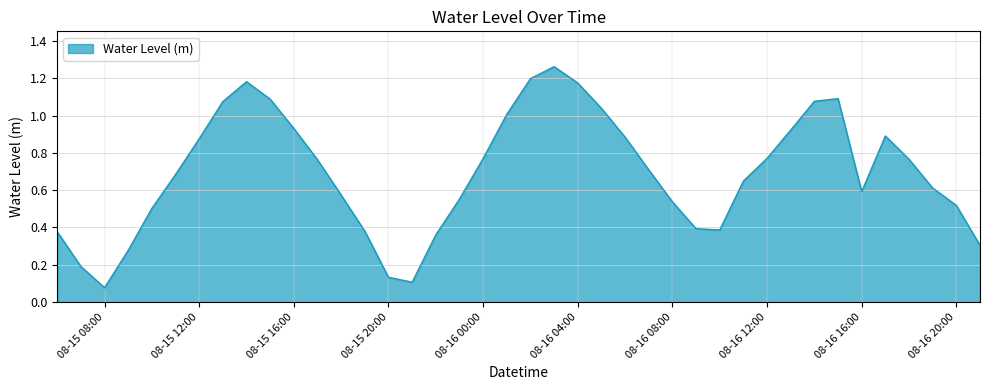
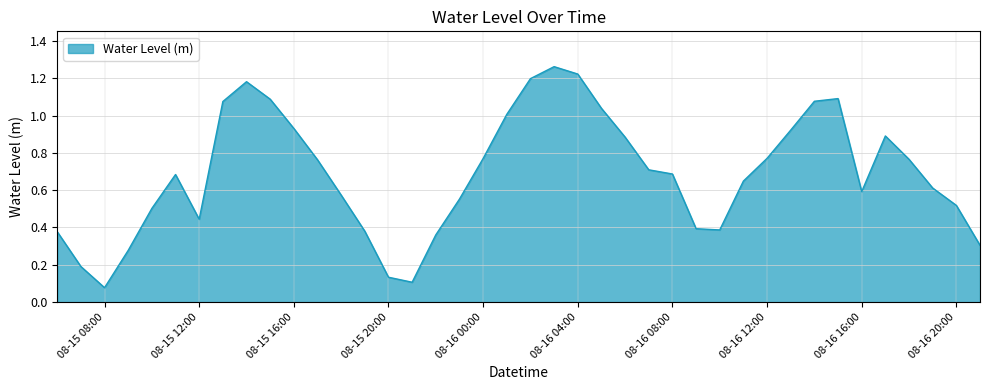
  {
    "08-15 08:00": 0.08,
-   "08-15 12:00": 0.88,
+   "08-15 12:00": 0.44,
    "08-15 16:00": 0.93,
    "08-15 20:00": 0.13,
    "08-16 00:00": 0.77,
-   "08-16 04:00": 1.17,
-   "08-16 08:00": 0.54,
+   "08-16 04:00": 1.22,
+   "08-16 08:00": 0.69,
    "08-16 12:00": 0.77,
    "08-16 16:00": 0.59,
    "08-16 20:00": 0.52
  }
